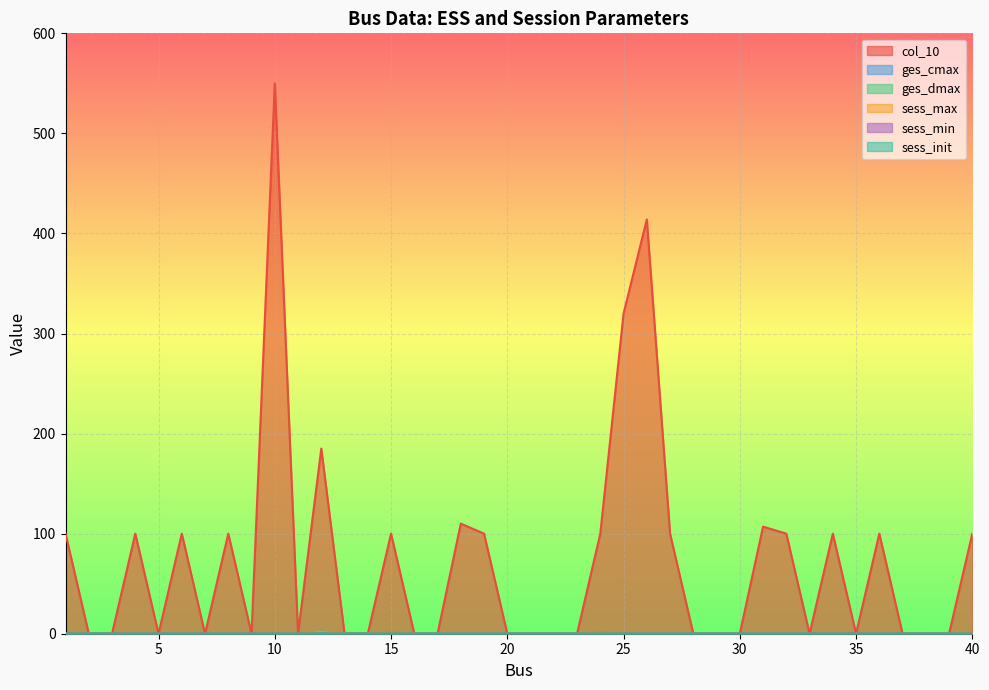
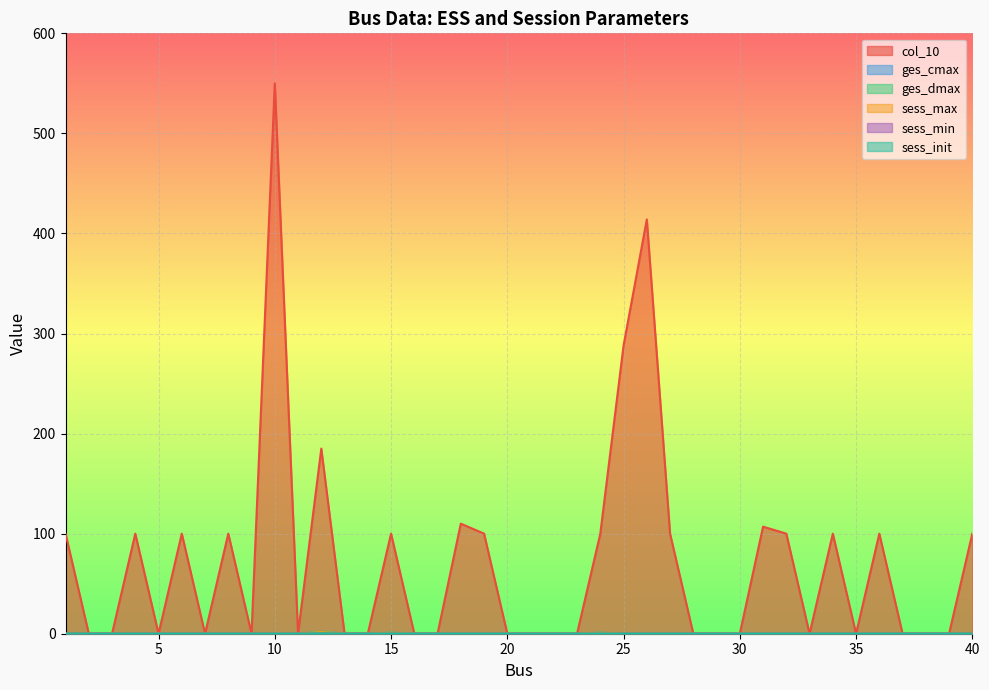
  {
    "col_10": {
      "10": 550,
      "15": 100,
-     "25": 320,
+     "25": 288,
      "40": 100
    }
  }
